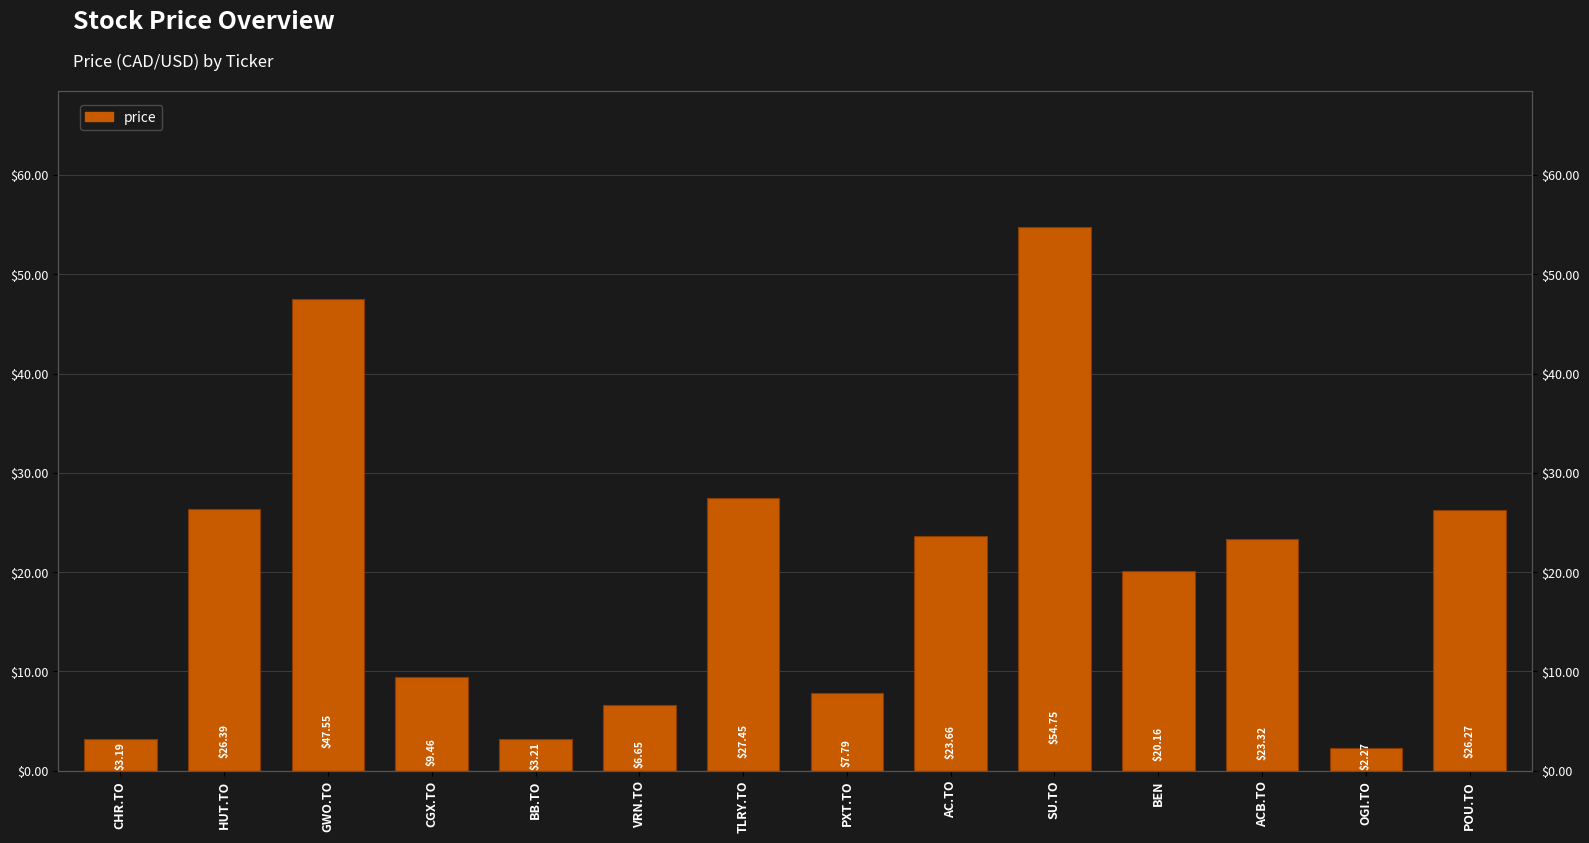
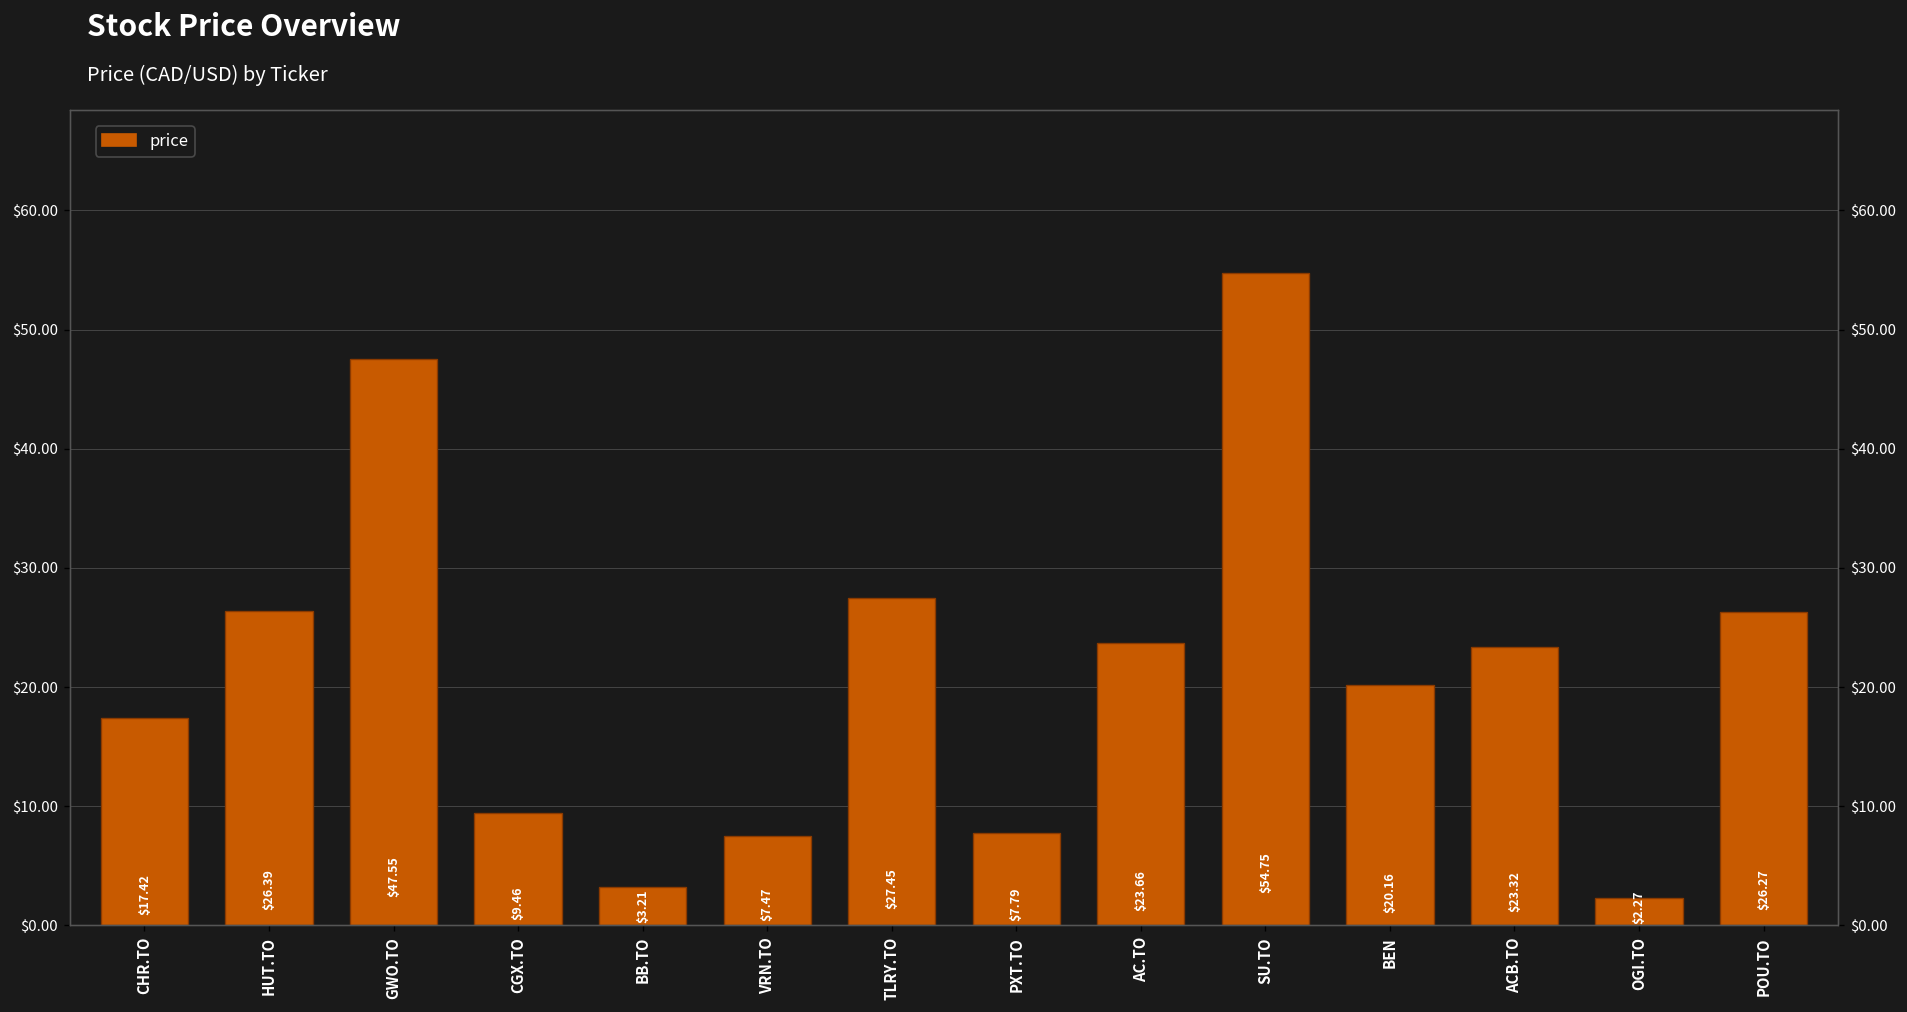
  {
-   "CHR.TO": "$3.19",
+   "CHR.TO": "$17.42",
    "HUT.TO": "$26.39",
    "GWO.TO": "$47.55",
    "CGX.TO": "$9.46",
    "BB.TO": "$3.21",
-   "VRN.TO": "$6.65",
+   "VRN.TO": "$7.47",
    "TLRY.TO": "$27.45",
    "PXT.TO": "$7.79",
    "AC.TO": "$23.66",
    "SU.TO": "$54.75",
    "BEN": "$20.16",
    "ACB.TO": "$23.32",
    "OGI.TO": "$2.27",
    "POU.TO": "$26.27"
  }
